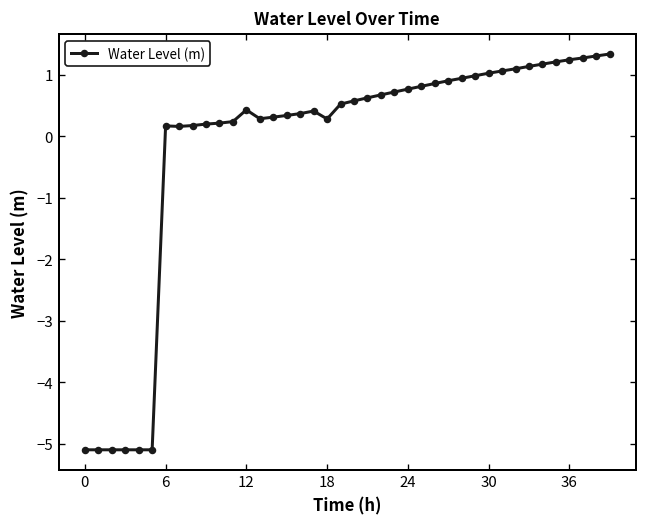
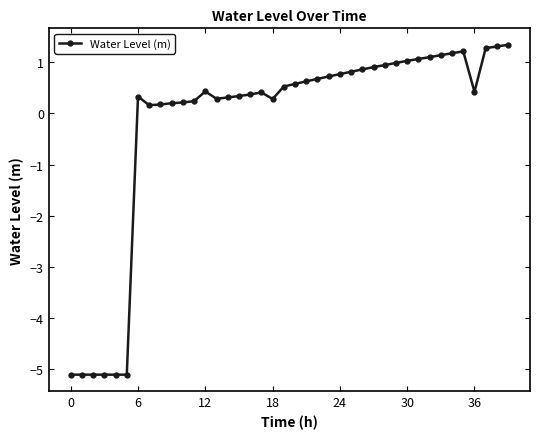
  {
    "0": -5.1,
-   "6": 0.2,
+   "6": 0.3,
    "12": 0.4,
    "18": 0.3,
    "24": 0.8,
    "30": 1.0,
-   "36": 1.2
+   "36": 0.4
  }
